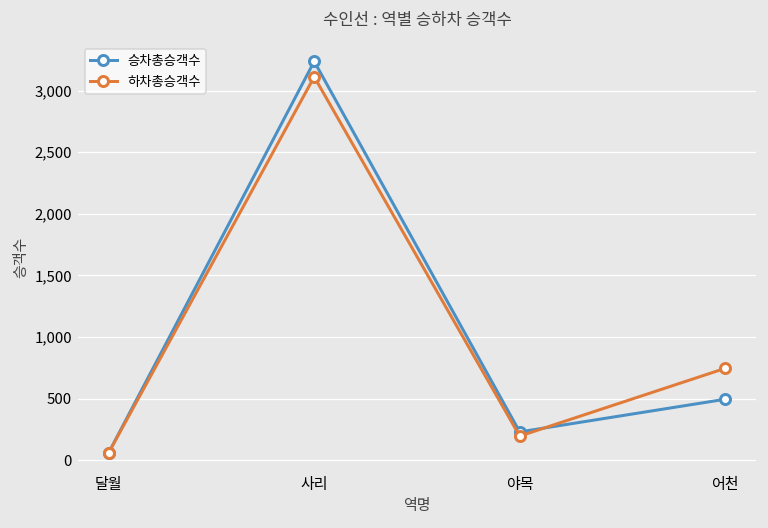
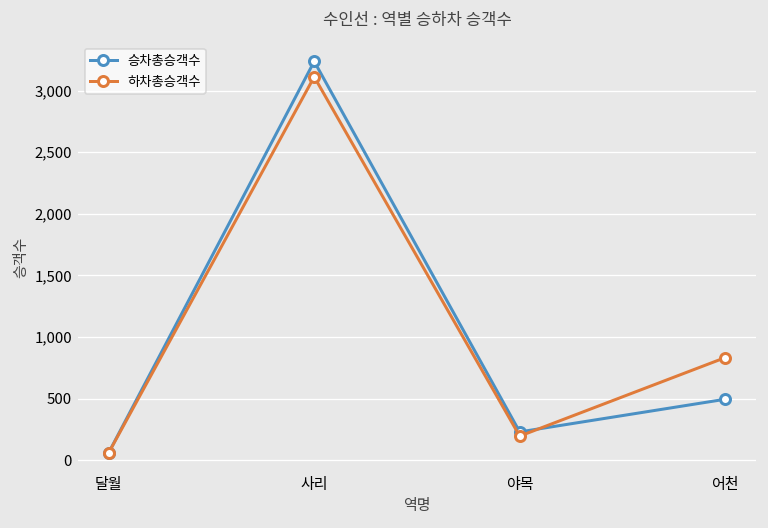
  {
    "승차총승객수": {
      "사리": "3,240",
      "야목": "230",
      "어천": "500"
    },
    "하차총승객수": {
      "사리": "3,110",
      "야목": "200",
-     "어천": "750"
+     "어천": "830"
    }
  }
